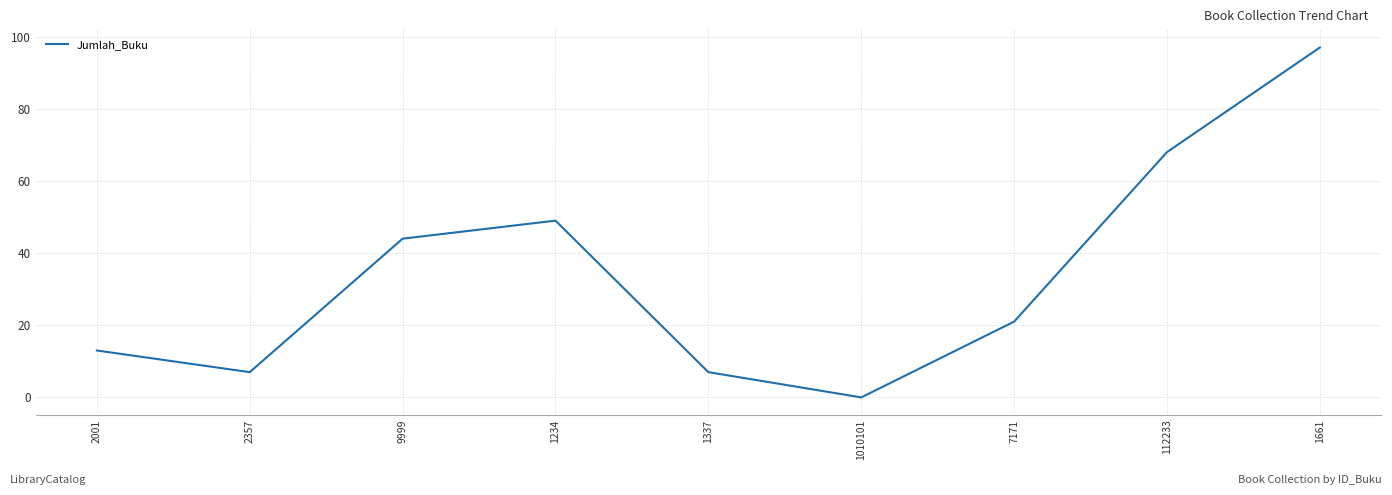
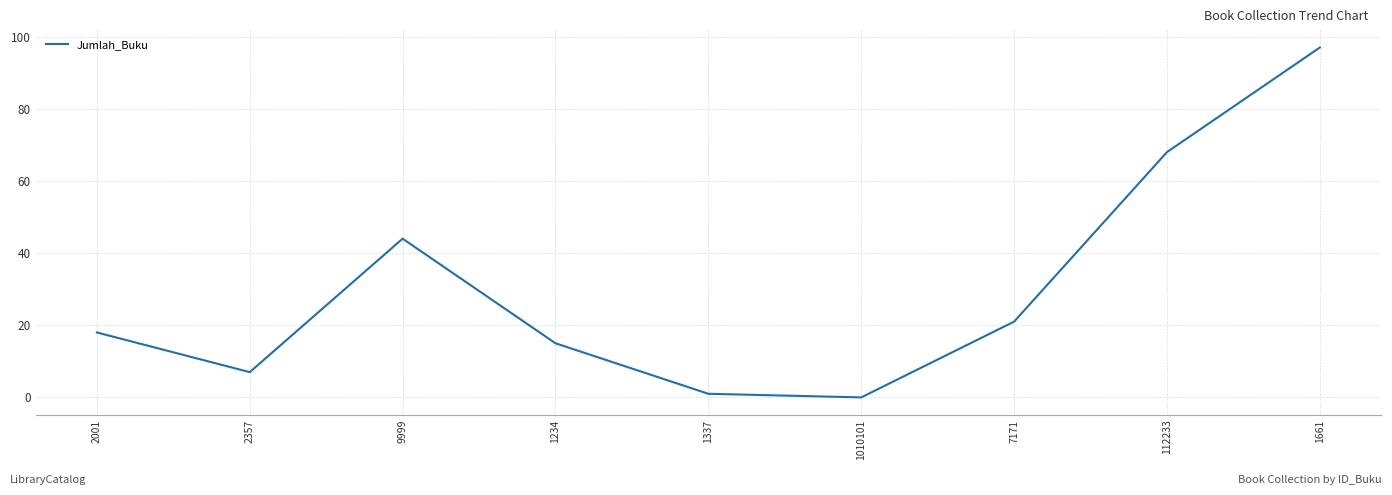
  {
-   "2001": 13,
+   "2001": 18,
    "2357": 7,
    "9999": 44,
-   "1234": 49,
-   "1337": 7,
+   "1234": 15,
+   "1337": 1,
    "1010101": 0,
    "7171": 21,
    "112233": 68,
    "1661": 97
  }
